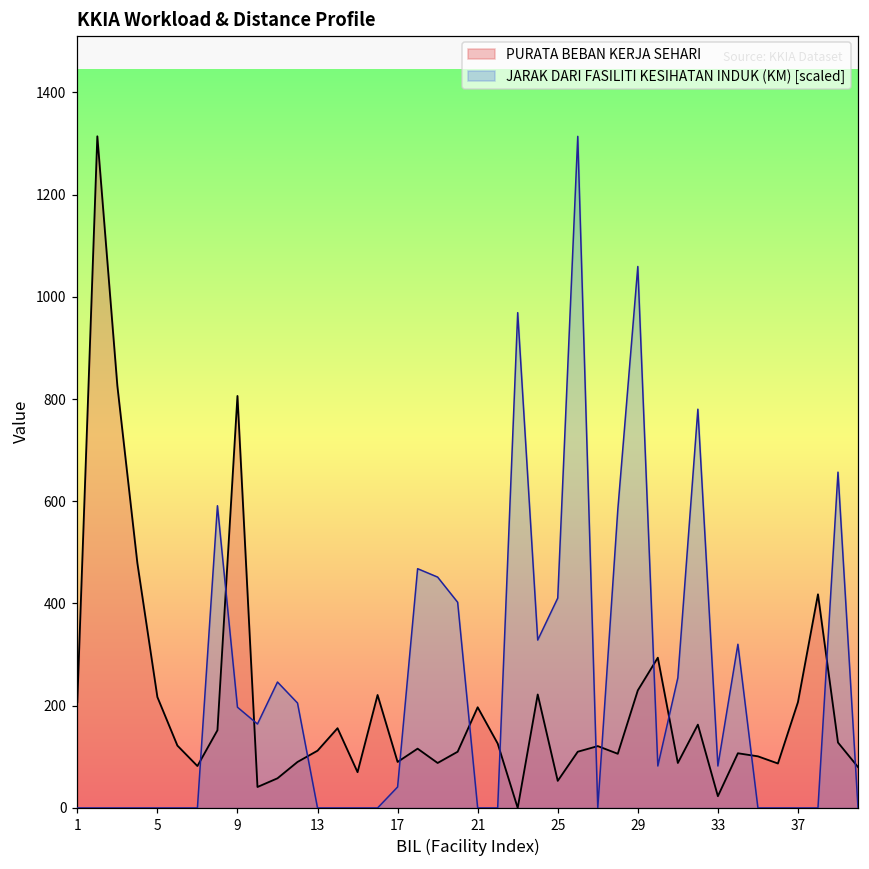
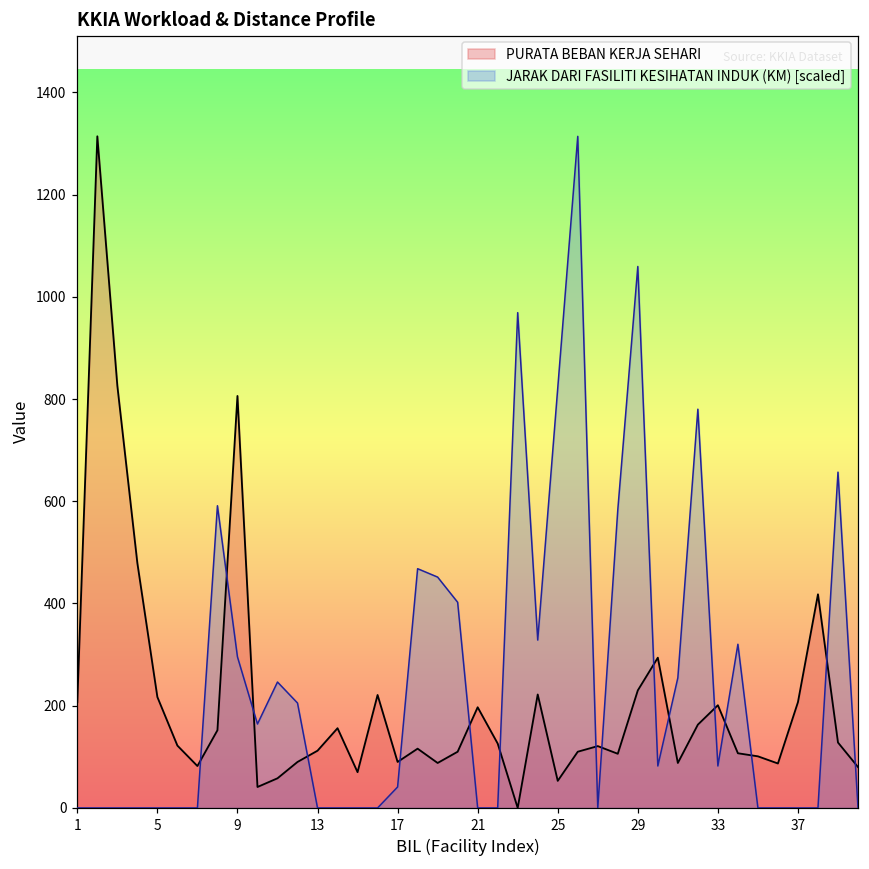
  {
    "PURATA BEBAN KERJA SEHARI": {
      "1": 210,
      "5": 220,
      "9": 810,
      "13": 110,
      "17": 90,
      "21": 200,
      "25": 50,
      "29": 230,
-     "33": 20,
+     "33": 200,
      "37": 210
    },
    "JARAK DARI FASILITI KESIHATAN INDUK (KM) [scaled]": {
      "1": 0,
      "5": 0,
-     "9": 200,
+     "9": 300,
      "13": 0,
      "17": 40,
      "21": 0,
-     "25": 410,
+     "25": 820,
      "29": 1060,
      "33": 80,
      "37": 0
    }
  }
